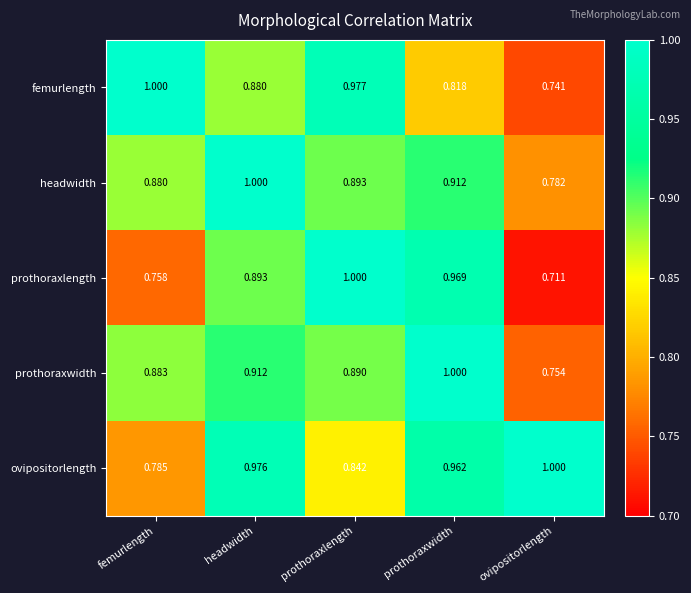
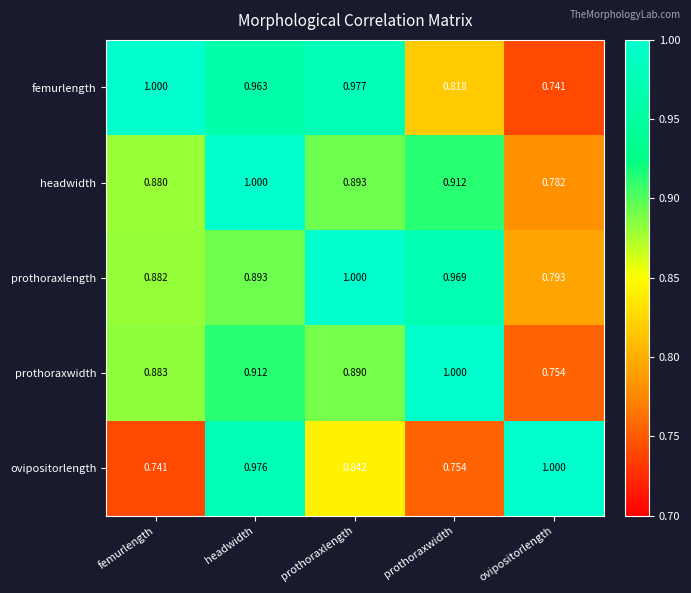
  {
    "femurlength": {
      "femurlength": 1.000,
-     "headwidth": 0.880,
+     "headwidth": 0.963,
      "prothoraxlength": 0.977,
      "prothoraxwidth": 0.818,
      "ovipositorlength": 0.741
    },
    "headwidth": {
      "femurlength": 0.880,
      "headwidth": 1.000,
      "prothoraxlength": 0.893,
      "prothoraxwidth": 0.912,
      "ovipositorlength": 0.782
    },
    "prothoraxlength": {
-     "femurlength": 0.758,
+     "femurlength": 0.882,
      "headwidth": 0.893,
      "prothoraxlength": 1.000,
      "prothoraxwidth": 0.969,
-     "ovipositorlength": 0.711
+     "ovipositorlength": 0.793
    },
    "prothoraxwidth": {
      "femurlength": 0.883,
      "headwidth": 0.912,
      "prothoraxlength": 0.890,
      "prothoraxwidth": 1.000,
      "ovipositorlength": 0.754
    },
    "ovipositorlength": {
-     "femurlength": 0.785,
+     "femurlength": 0.741,
      "headwidth": 0.976,
      "prothoraxlength": 0.842,
-     "prothoraxwidth": 0.962,
+     "prothoraxwidth": 0.754,
      "ovipositorlength": 1.000
    }
  }
